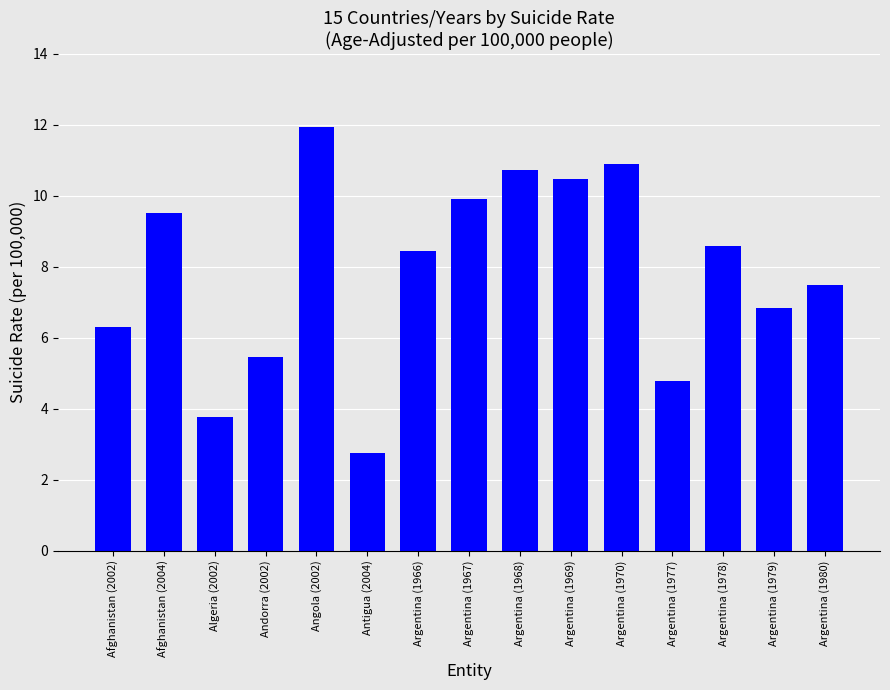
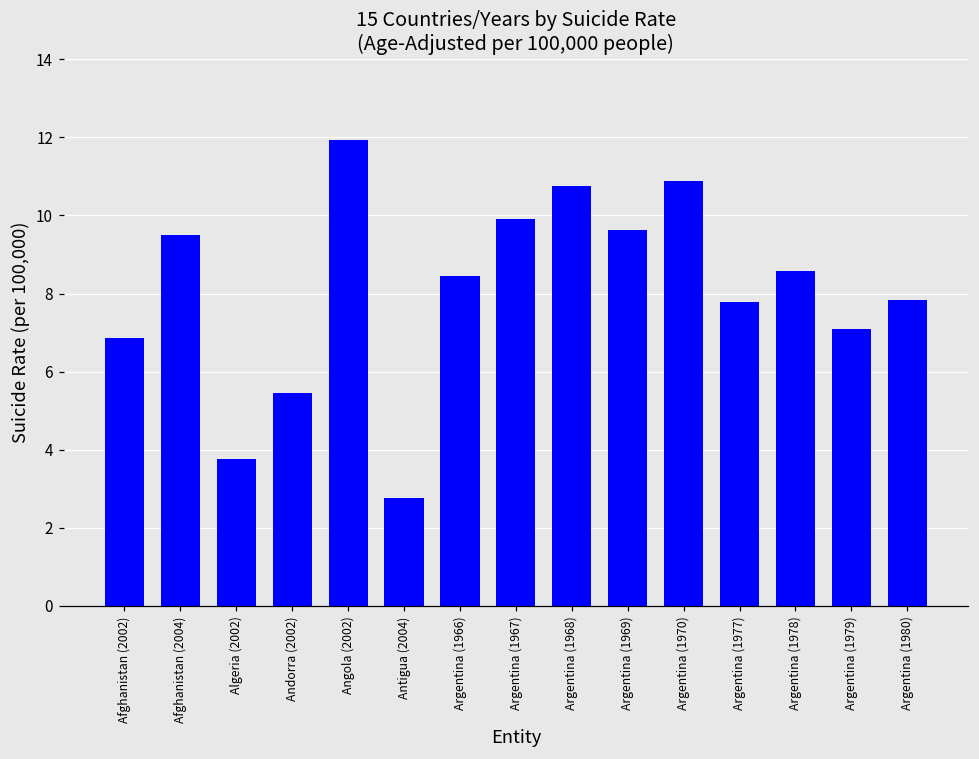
  {
-   "Afghanistan (2002)": 6.3,
+   "Afghanistan (2002)": 6.9,
    "Afghanistan (2004)": 9.5,
    "Algeria (2002)": 3.8,
    "Andorra (2002)": 5.5,
    "Angola (2002)": 11.9,
    "Antigua (2004)": 2.8,
    "Argentina (1966)": 8.5,
    "Argentina (1967)": 9.9,
    "Argentina (1968)": 10.7,
-   "Argentina (1969)": 10.5,
+   "Argentina (1969)": 9.6,
    "Argentina (1970)": 10.9,
-   "Argentina (1977)": 4.8,
+   "Argentina (1977)": 7.8,
    "Argentina (1978)": 8.6,
-   "Argentina (1979)": 6.8,
-   "Argentina (1980)": 7.5
+   "Argentina (1979)": 7.1,
+   "Argentina (1980)": 7.8
  }
